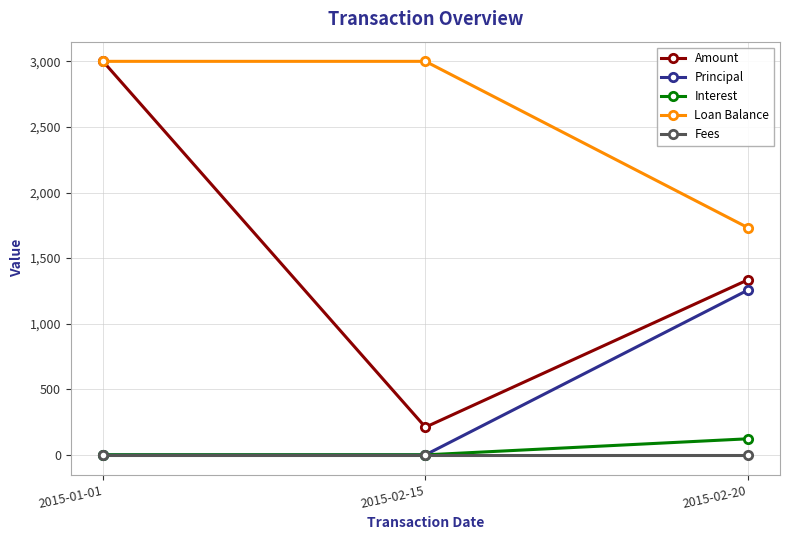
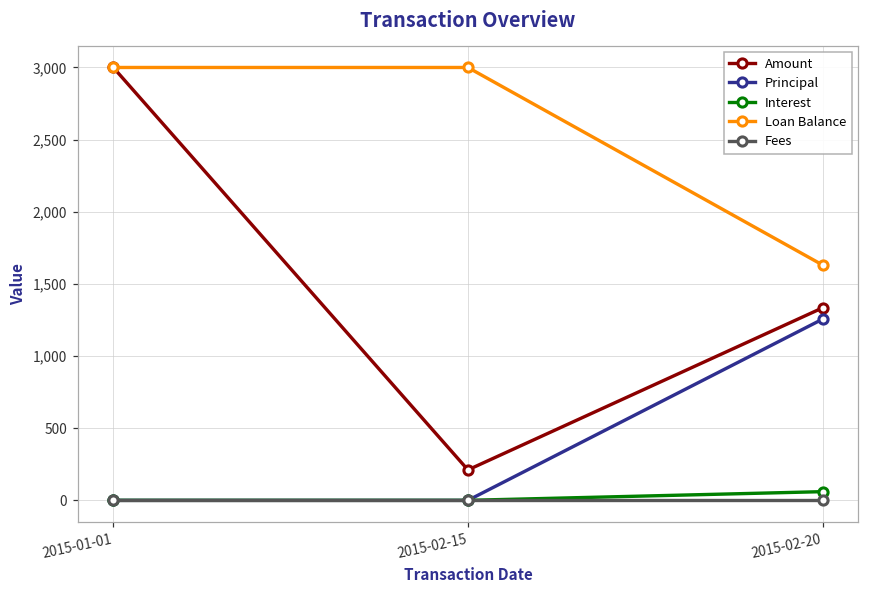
  {
    "Amount": {
      "2015-02-15": "210",
      "2015-02-20": "1,330"
    },
    "Principal": {
      "2015-02-20": "1,260"
    },
    "Interest": {
-     "2015-02-20": "120"
+     "2015-02-20": "60"
    },
    "Loan Balance": {
      "2015-02-15": "3,000",
-     "2015-02-20": "1,730"
+     "2015-02-20": "1,630"
    },
    "Fees": {
      "2015-02-20": "0"
    }
  }
